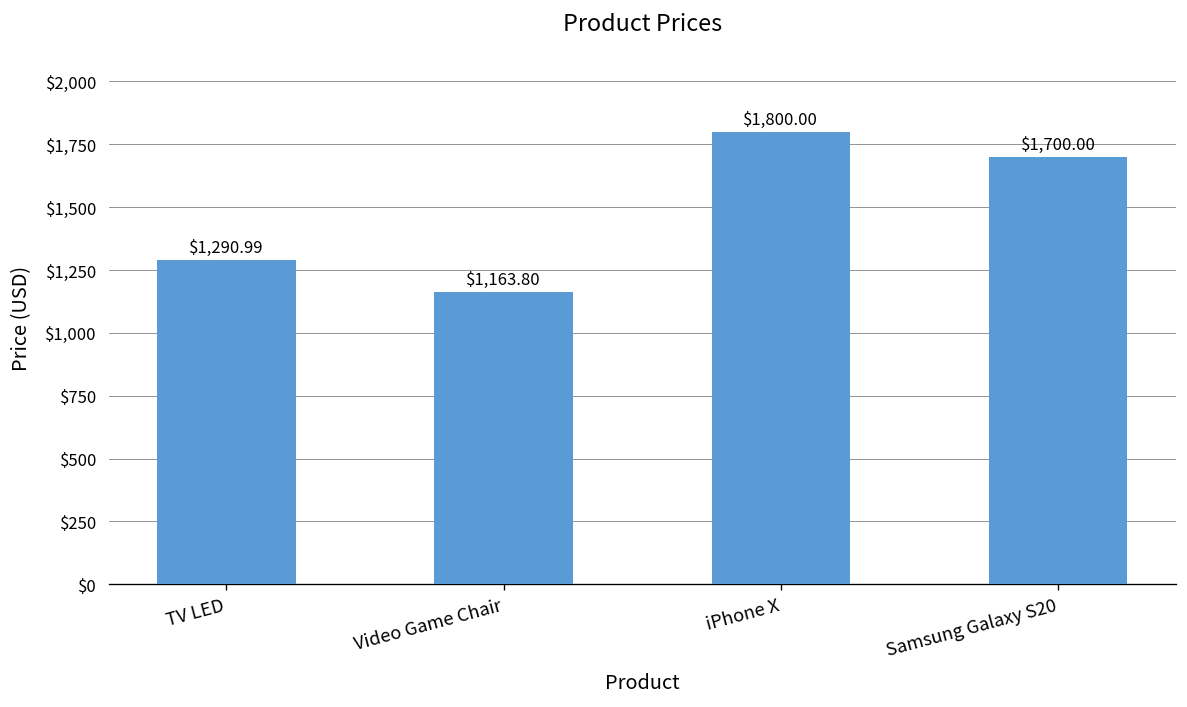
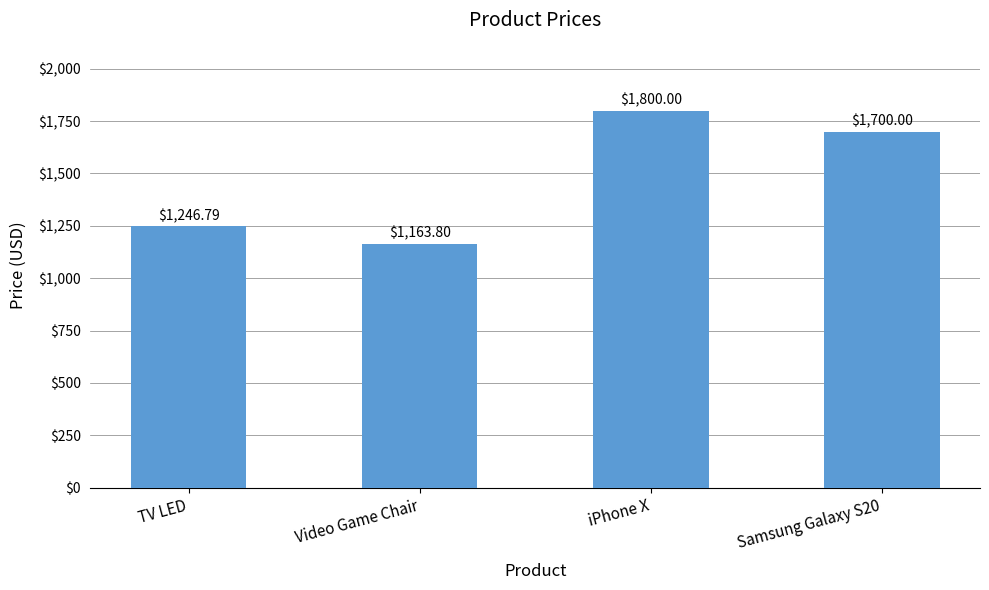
  {
-   "TV LED": "$1,290.99",
+   "TV LED": "$1,246.79",
    "Video Game Chair": "$1,163.80",
    "iPhone X": "$1,800.00",
    "Samsung Galaxy S20": "$1,700.00"
  }
